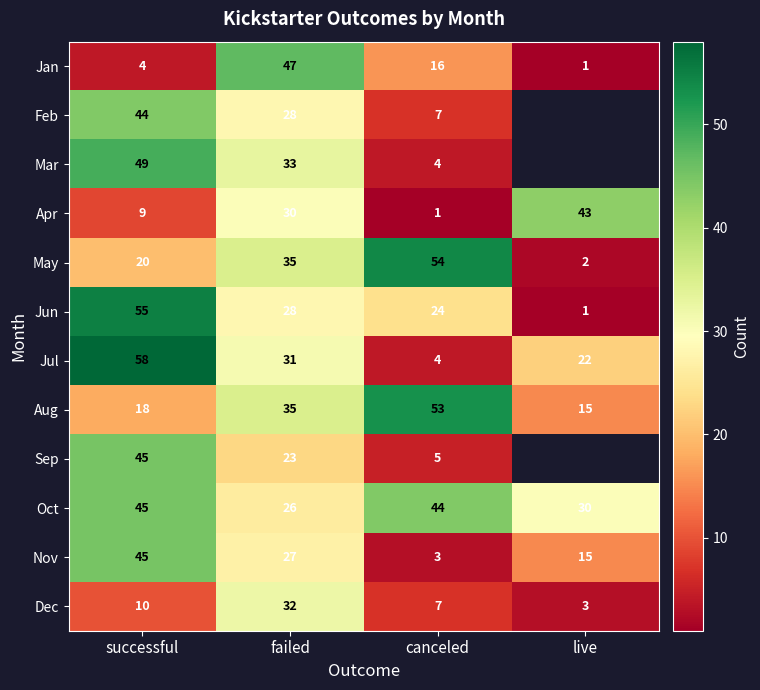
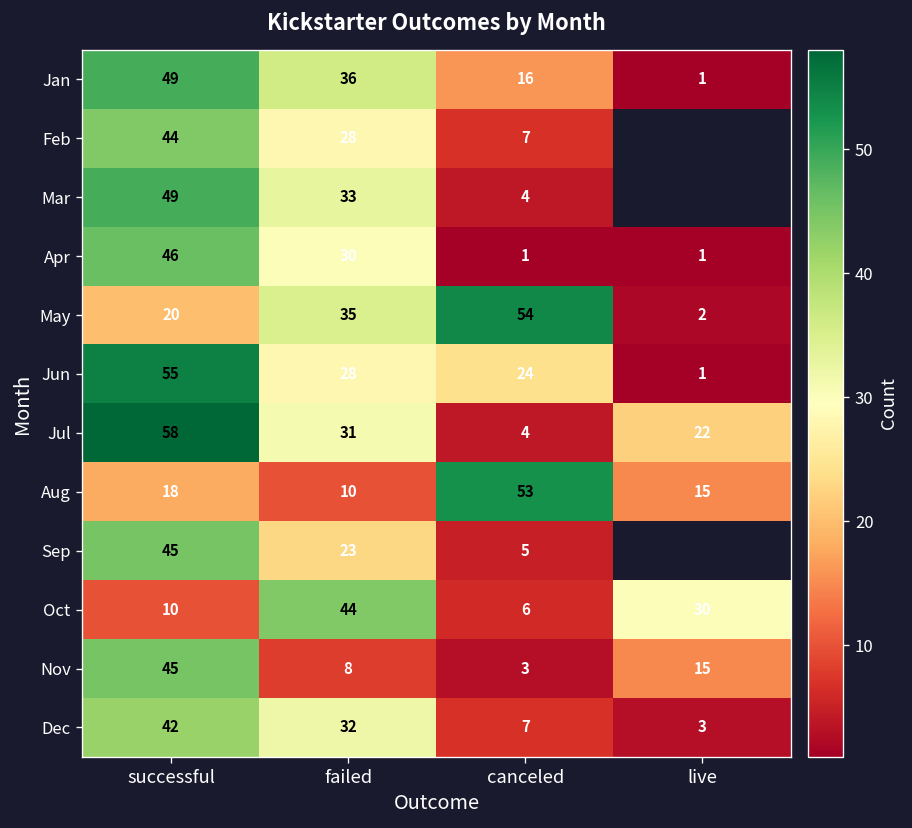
  {
    "Jan": {
-     "successful": 4,
-     "failed": 47,
+     "successful": 49,
+     "failed": 36,
      "canceled": 16,
      "live": 1
    },
    "Feb": {
      "successful": 44,
      "failed": 28,
      "canceled": 7
    },
    "Mar": {
      "successful": 49,
      "failed": 33,
      "canceled": 4
    },
    "Apr": {
-     "successful": 9,
+     "successful": 46,
      "failed": 30,
      "canceled": 1,
-     "live": 43
+     "live": 1
    },
    "May": {
      "successful": 20,
      "failed": 35,
      "canceled": 54,
      "live": 2
    },
    "Jun": {
      "successful": 55,
      "failed": 28,
      "canceled": 24,
      "live": 1
    },
    "Jul": {
      "successful": 58,
      "failed": 31,
      "canceled": 4,
      "live": 22
    },
    "Aug": {
      "successful": 18,
-     "failed": 35,
+     "failed": 10,
      "canceled": 53,
      "live": 15
    },
    "Sep": {
      "successful": 45,
      "failed": 23,
      "canceled": 5
    },
    "Oct": {
-     "successful": 45,
-     "failed": 26,
-     "canceled": 44,
+     "successful": 10,
+     "failed": 44,
+     "canceled": 6,
      "live": 30
    },
    "Nov": {
      "successful": 45,
-     "failed": 27,
+     "failed": 8,
      "canceled": 3,
      "live": 15
    },
    "Dec": {
-     "successful": 10,
+     "successful": 42,
      "failed": 32,
      "canceled": 7,
      "live": 3
    }
  }
